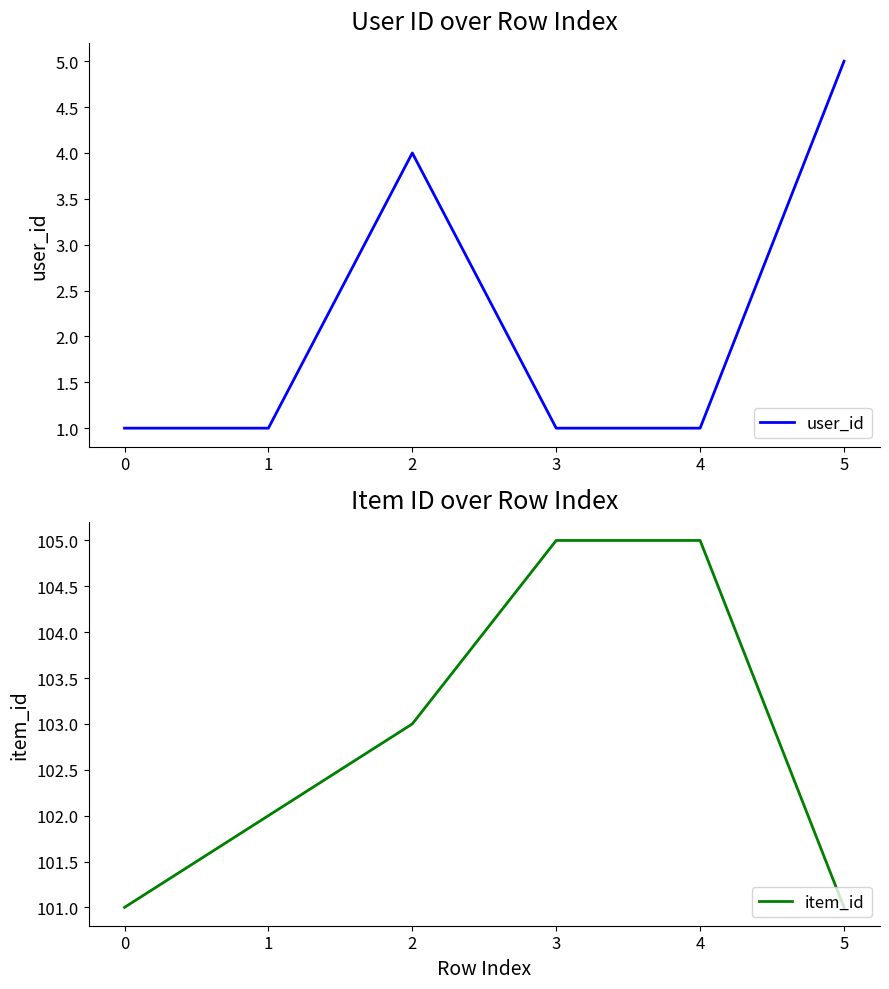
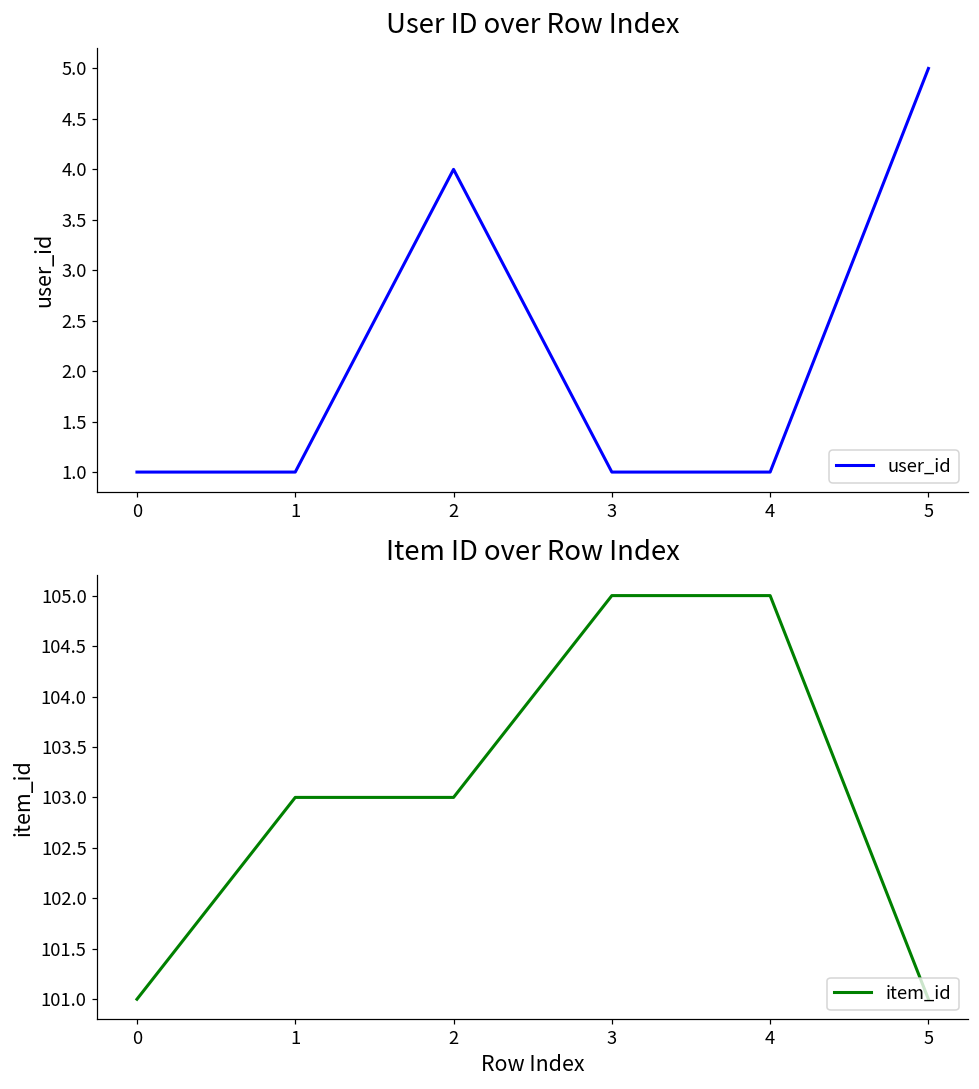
  {
    "User ID over Row Index": {
      "0": 1.0,
      "1": 1.0,
      "2": 4.0,
      "3": 1.0,
      "4": 1.0,
      "5": 5.0
    },
    "Item ID over Row Index": {
      "0": 101,
-     "1": 102,
+     "1": 103,
      "2": 103,
      "3": 105,
      "4": 105
    }
  }
